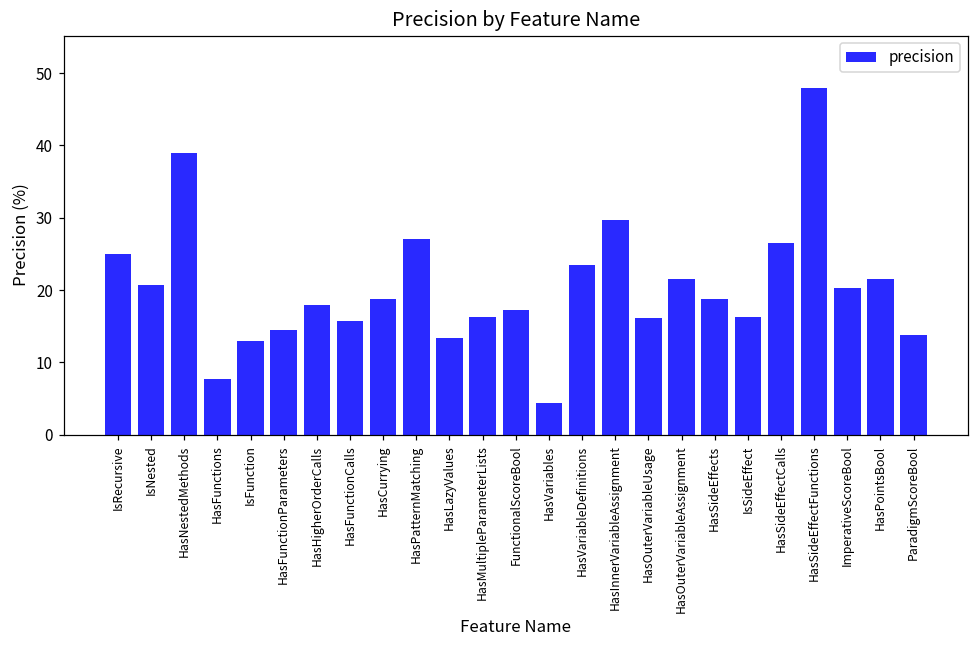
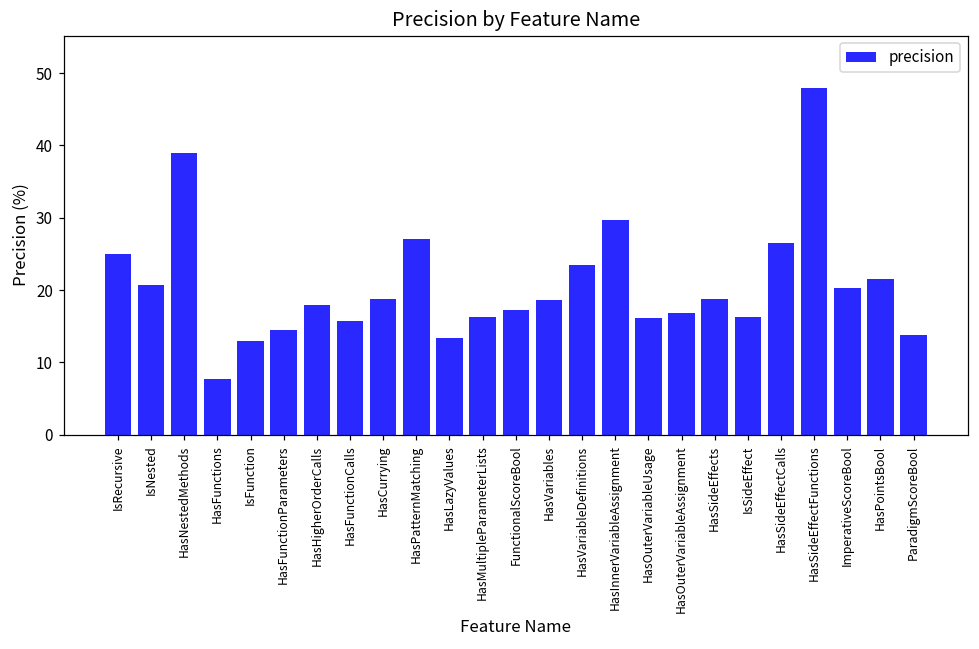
  {
    "IsRecursive": 25,
    "IsNested": 21,
    "HasNestedMethods": 39,
    "HasFunctions": 8,
    "IsFunction": 13,
    "HasFunctionParameters": 15,
    "HasHigherOrderCalls": 18,
    "HasFunctionCalls": 16,
    "HasCurrying": 19,
    "HasPatternMatching": 27,
    "HasLazyValues": 13,
    "HasMultipleParameterLists": 16,
    "FunctionalScoreBool": 17,
-   "HasVariables": 4,
+   "HasVariables": 19,
    "HasVariableDefinitions": 24,
    "HasInnerVariableAssignment": 30,
    "HasOuterVariableUsage": 16,
-   "HasOuterVariableAssignment": 22,
+   "HasOuterVariableAssignment": 17,
    "HasSideEffects": 19,
    "IsSideEffect": 16,
    "HasSideEffectCalls": 27,
    "HasSideEffectFunctions": 48,
    "ImperativeScoreBool": 20,
    "HasPointsBool": 21,
    "ParadigmScoreBool": 14
  }
